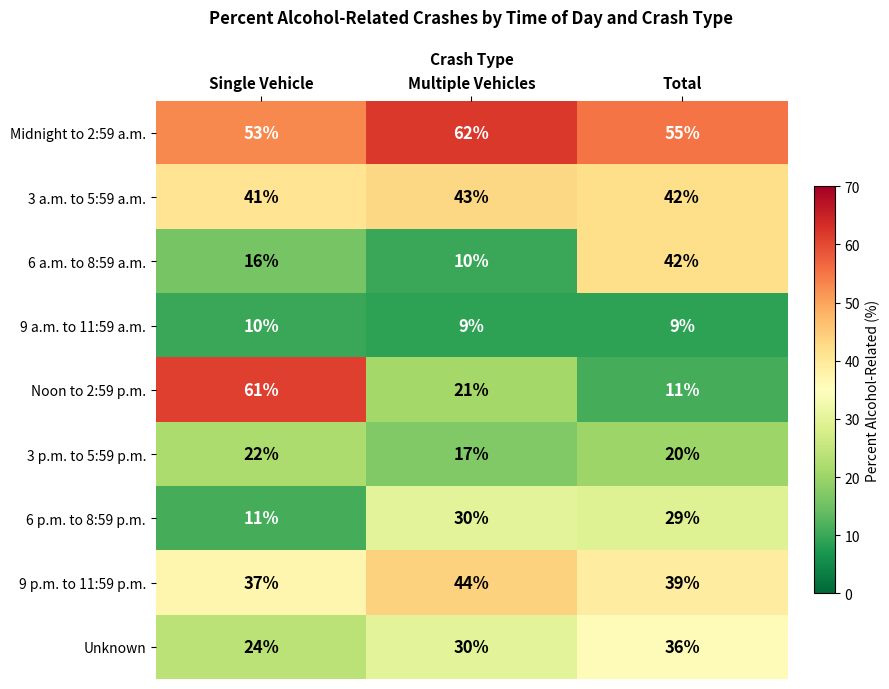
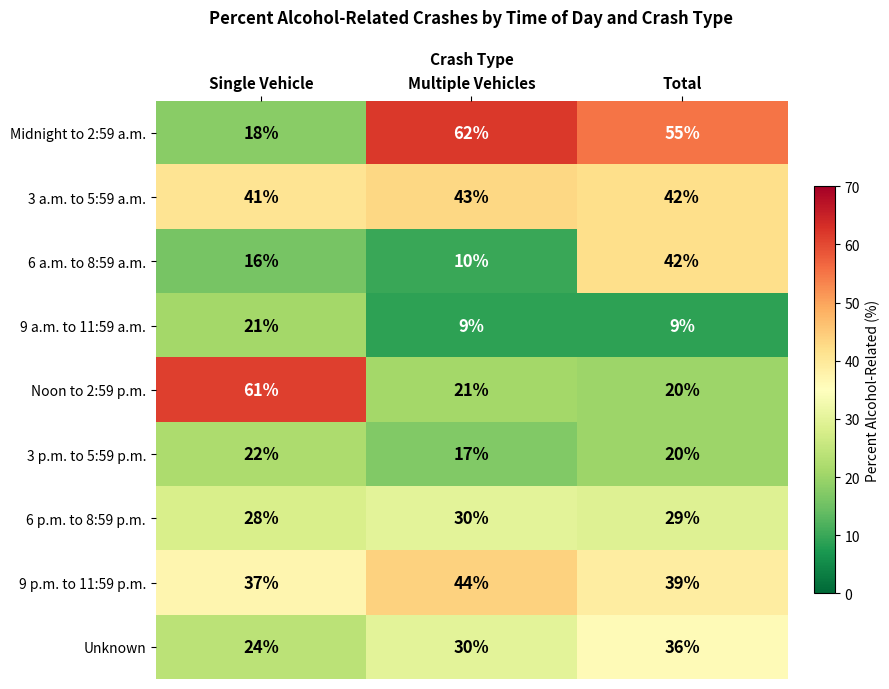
  {
    "Midnight to 2:59 a.m.": {
-     "Single Vehicle": "53%",
+     "Single Vehicle": "18%",
      "Multiple Vehicles": "62%",
      "Total": "55%"
    },
    "3 a.m. to 5:59 a.m.": {
      "Single Vehicle": "41%",
      "Multiple Vehicles": "43%",
      "Total": "42%"
    },
    "6 a.m. to 8:59 a.m.": {
      "Single Vehicle": "16%",
      "Multiple Vehicles": "10%",
      "Total": "42%"
    },
    "9 a.m. to 11:59 a.m.": {
-     "Single Vehicle": "10%",
+     "Single Vehicle": "21%",
      "Multiple Vehicles": "9%",
      "Total": "9%"
    },
    "Noon to 2:59 p.m.": {
      "Single Vehicle": "61%",
      "Multiple Vehicles": "21%",
-     "Total": "11%"
+     "Total": "20%"
    },
    "3 p.m. to 5:59 p.m.": {
      "Single Vehicle": "22%",
      "Multiple Vehicles": "17%",
      "Total": "20%"
    },
    "6 p.m. to 8:59 p.m.": {
-     "Single Vehicle": "11%",
+     "Single Vehicle": "28%",
      "Multiple Vehicles": "30%",
      "Total": "29%"
    },
    "9 p.m. to 11:59 p.m.": {
      "Single Vehicle": "37%",
      "Multiple Vehicles": "44%",
      "Total": "39%"
    },
    "Unknown": {
      "Single Vehicle": "24%",
      "Multiple Vehicles": "30%",
      "Total": "36%"
    }
  }
